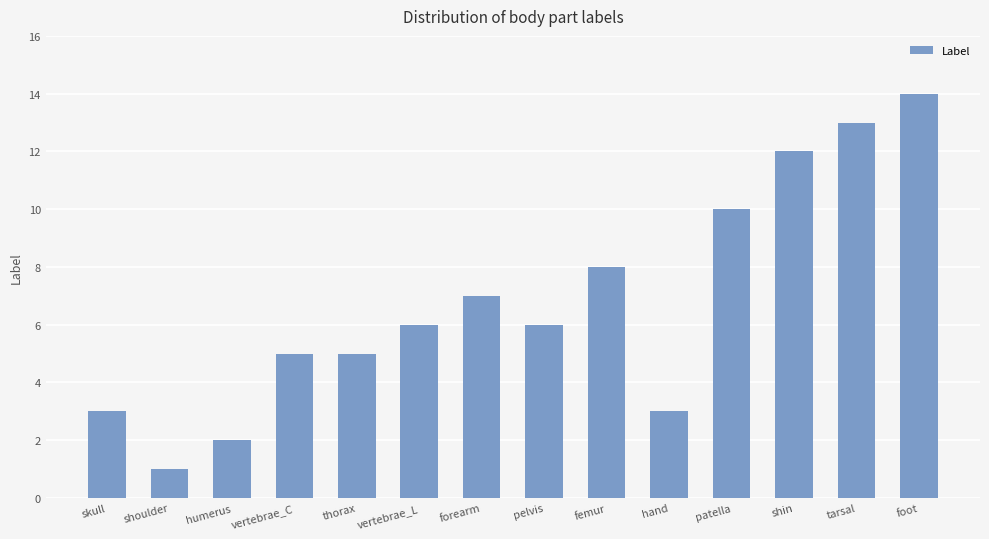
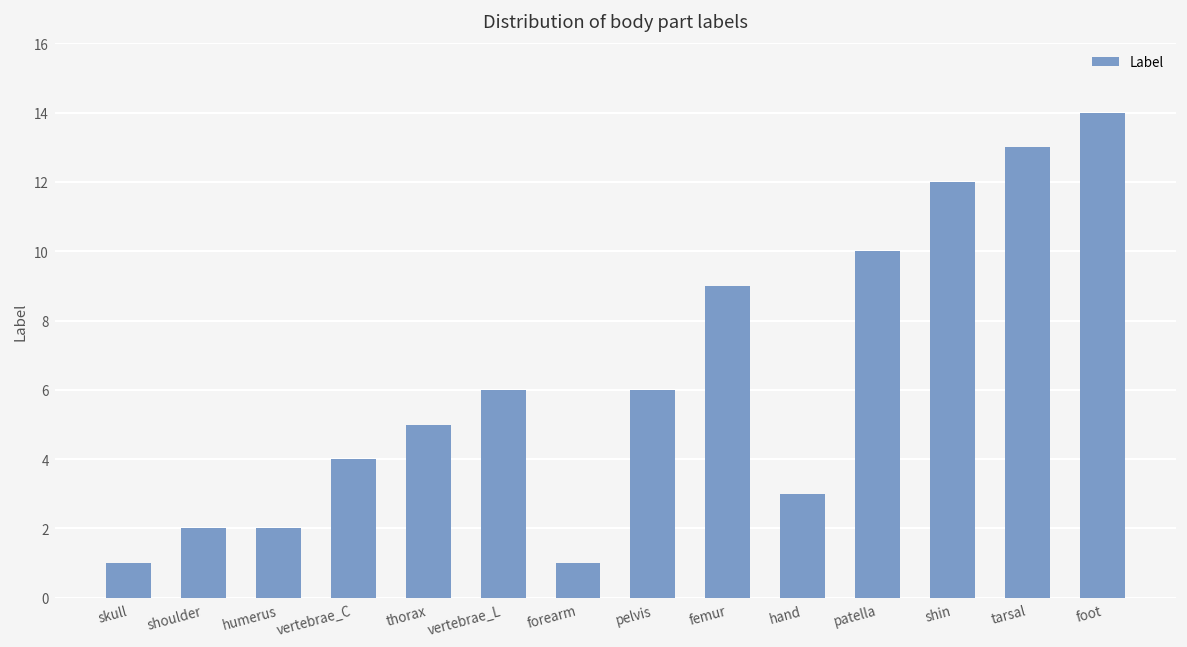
  {
-   "skull": 3,
-   "shoulder": 1,
+   "skull": 1,
+   "shoulder": 2,
    "humerus": 2,
-   "vertebrae_C": 5,
+   "vertebrae_C": 4,
    "thorax": 5,
    "vertebrae_L": 6,
-   "forearm": 7,
+   "forearm": 1,
    "pelvis": 6,
-   "femur": 8,
+   "femur": 9,
    "hand": 3,
    "patella": 10,
    "shin": 12,
    "tarsal": 13,
    "foot": 14
  }
